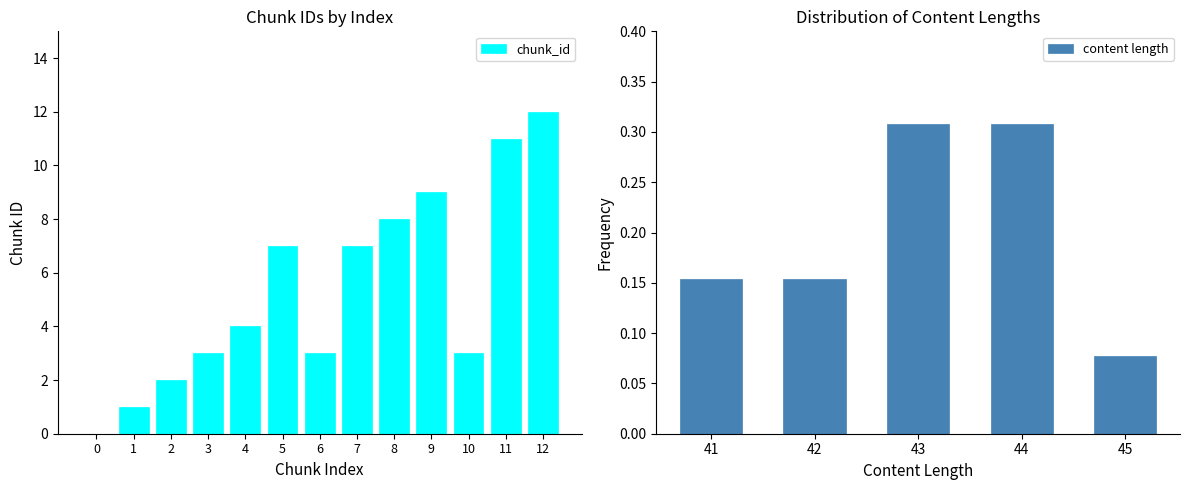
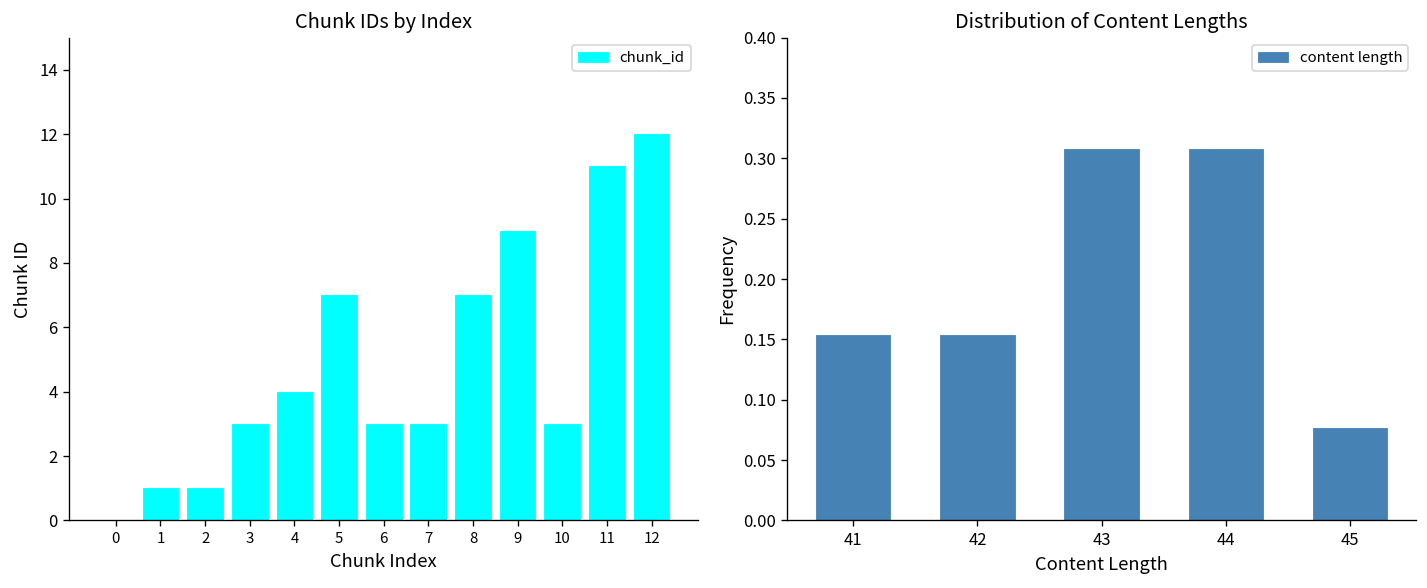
  {
    "Chunk IDs by Index": {
      "0": 0,
      "1": 1,
-     "2": 2,
+     "2": 1,
      "3": 3,
      "4": 4,
      "5": 7,
      "6": 3,
-     "7": 7,
-     "8": 8,
+     "7": 3,
+     "8": 7,
      "9": 9,
      "10": 3,
      "11": 11,
      "12": 12
    },
    "Distribution of Content Lengths": {
      "41": 0.154,
      "42": 0.154,
      "43": 0.308,
      "44": 0.308,
      "45": 0.077
    }
  }
